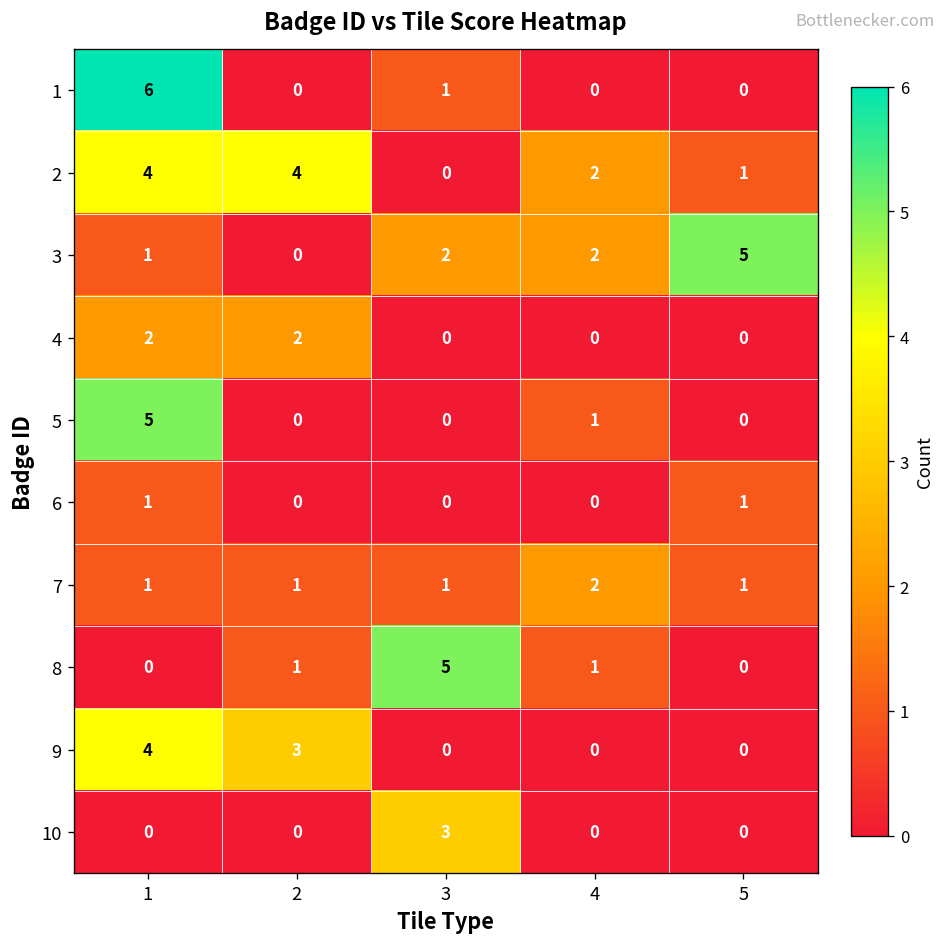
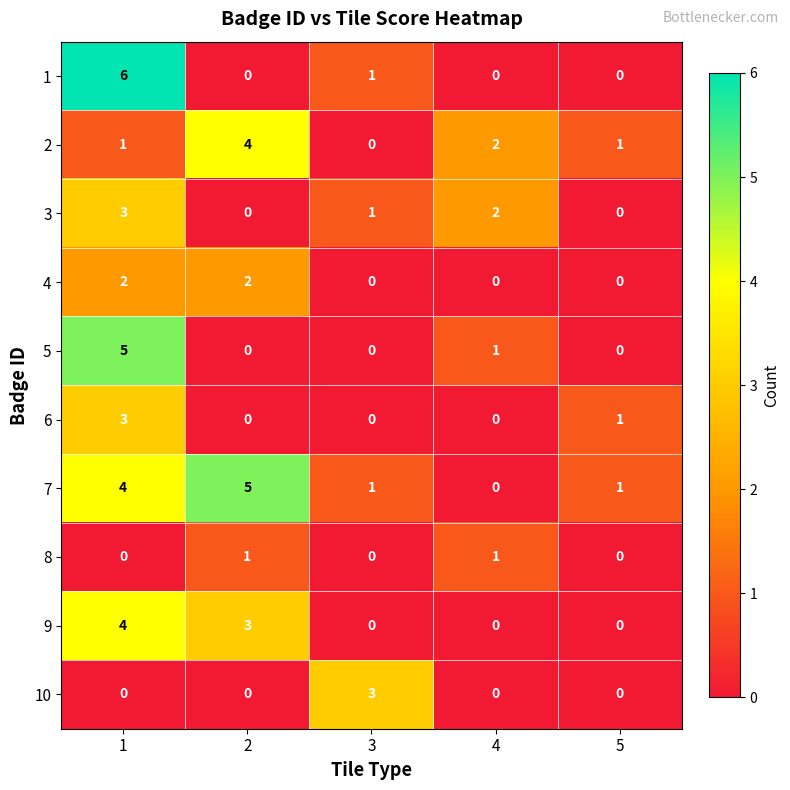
  {
    "1": {
      "1": 6,
      "2": 0,
      "3": 1,
      "4": 0,
      "5": 0
    },
    "2": {
-     "1": 4,
+     "1": 1,
      "2": 4,
      "3": 0,
      "4": 2,
      "5": 1
    },
    "3": {
-     "1": 1,
+     "1": 3,
      "2": 0,
-     "3": 2,
+     "3": 1,
      "4": 2,
-     "5": 5
+     "5": 0
    },
    "4": {
      "1": 2,
      "2": 2,
      "3": 0,
      "4": 0,
      "5": 0
    },
    "5": {
      "1": 5,
      "2": 0,
      "3": 0,
      "4": 1,
      "5": 0
    },
    "6": {
-     "1": 1,
+     "1": 3,
      "2": 0,
      "3": 0,
      "4": 0,
      "5": 1
    },
    "7": {
-     "1": 1,
-     "2": 1,
+     "1": 4,
+     "2": 5,
      "3": 1,
-     "4": 2,
+     "4": 0,
      "5": 1
    },
    "8": {
      "1": 0,
      "2": 1,
-     "3": 5,
+     "3": 0,
      "4": 1,
      "5": 0
    },
    "9": {
      "1": 4,
      "2": 3,
      "3": 0,
      "4": 0,
      "5": 0
    },
    "10": {
      "1": 0,
      "2": 0,
      "3": 3,
      "4": 0,
      "5": 0
    }
  }
